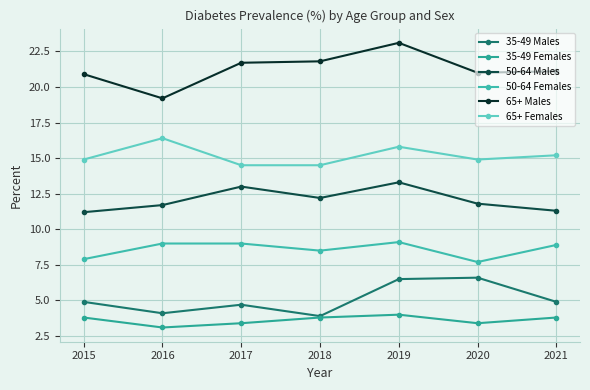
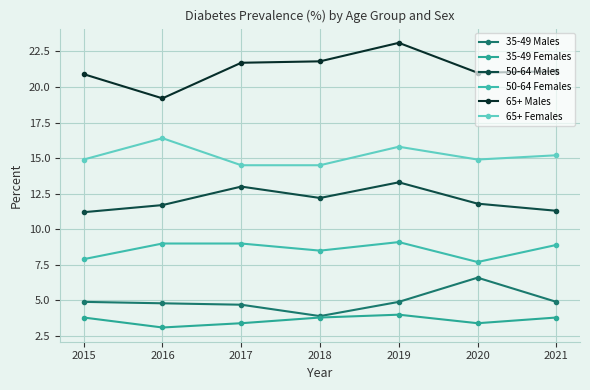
  {
    "35-49 Males": {
      "2015": 4.9,
-     "2016": 4.1,
+     "2016": 4.8,
      "2017": 4.7,
-     "2019": 6.5,
+     "2019": 4.9,
      "2020": 6.6,
      "2021": 4.9
    }
  }
